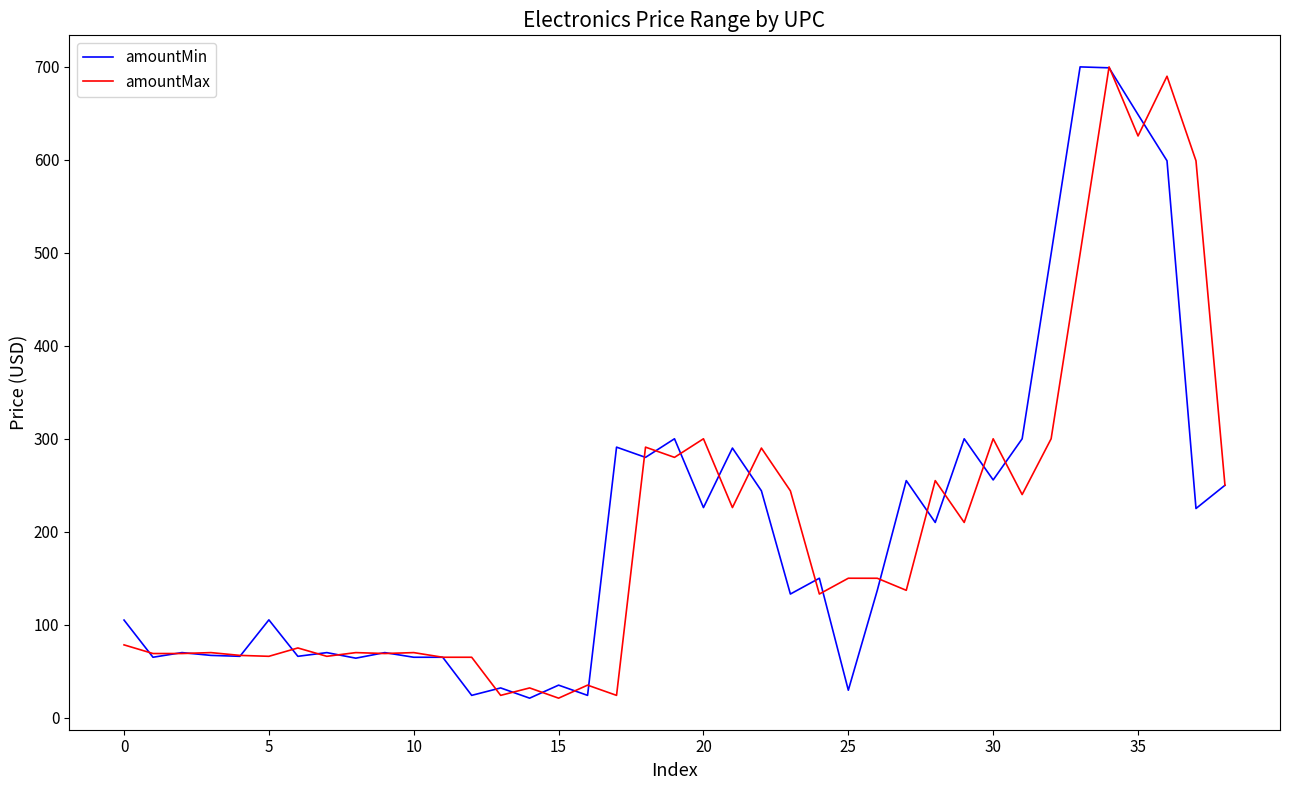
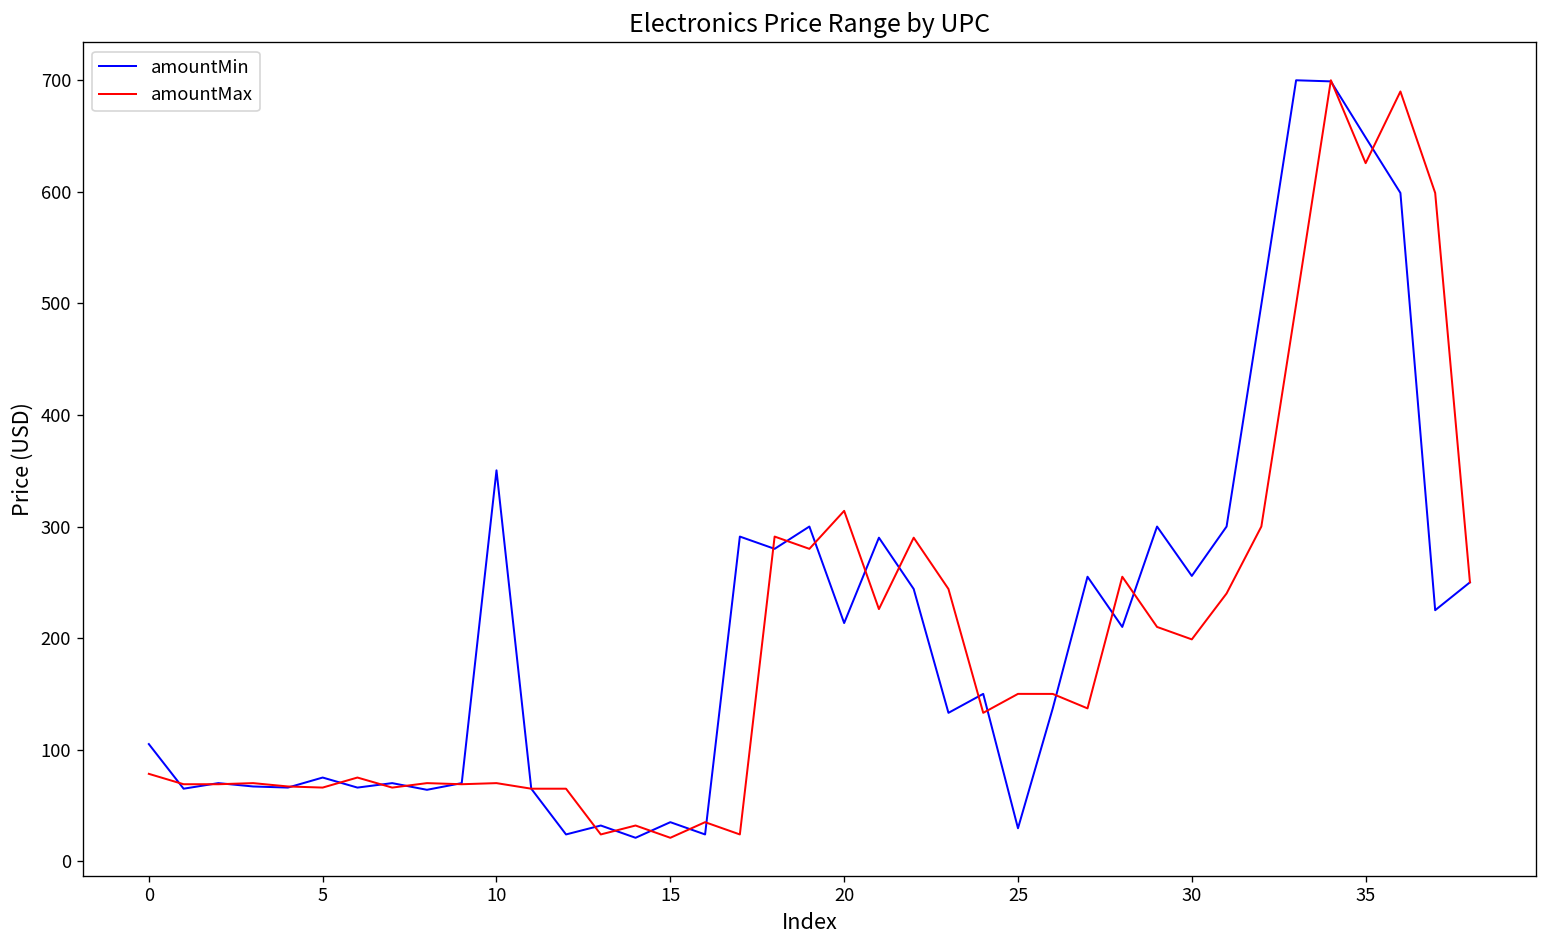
  {
    "amountMin": {
      "0": 100,
-     "5": 110,
-     "10": 60,
+     "5": 70,
+     "10": 350,
      "15": 30,
-     "20": 230,
+     "20": 210,
      "25": 30,
      "30": 260,
      "35": 650
    },
    "amountMax": {
      "0": 80,
      "5": 70,
      "10": 70,
      "15": 20,
-     "20": 300,
+     "20": 310,
      "25": 150,
-     "30": 300,
+     "30": 200,
      "35": 630
    }
  }
